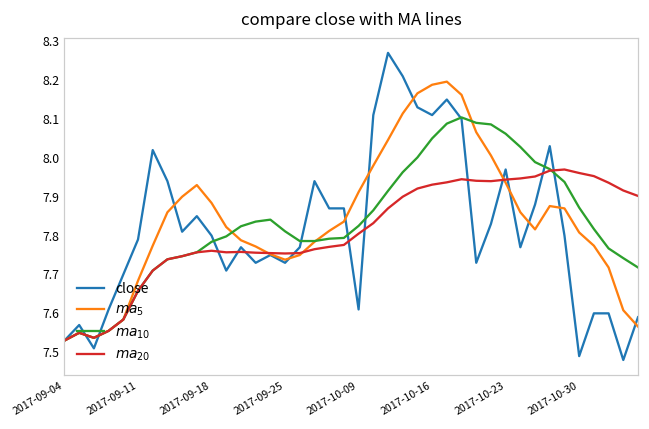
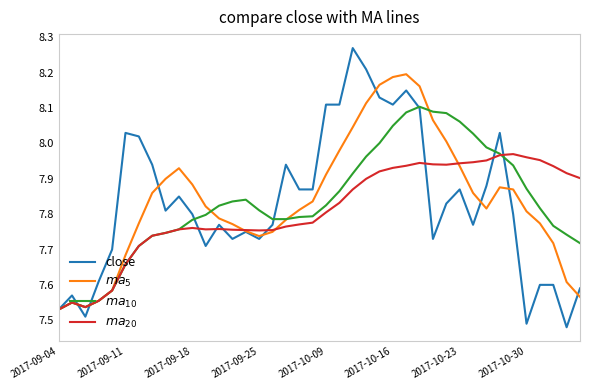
  {
    "close": {
-     "2017-09-11": 7.79,
+     "2017-09-11": 8.03,
      "2017-09-18": 7.80,
      "2017-09-25": 7.73,
-     "2017-10-09": 7.61,
+     "2017-10-09": 8.11,
      "2017-10-16": 8.11,
-     "2017-10-23": 7.97,
+     "2017-10-23": 7.87,
      "2017-10-30": 7.49
    }
  }
